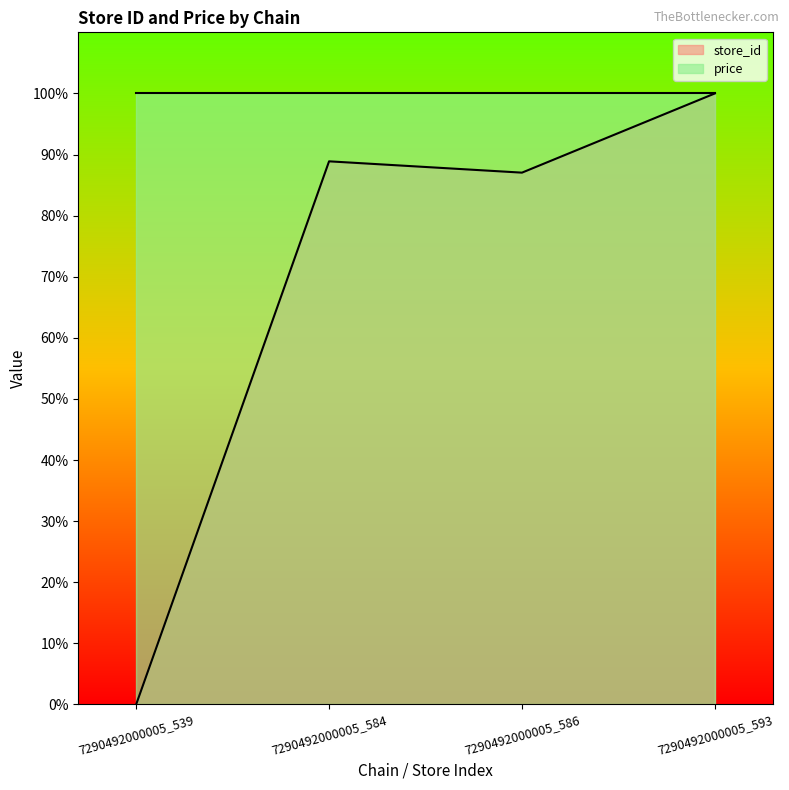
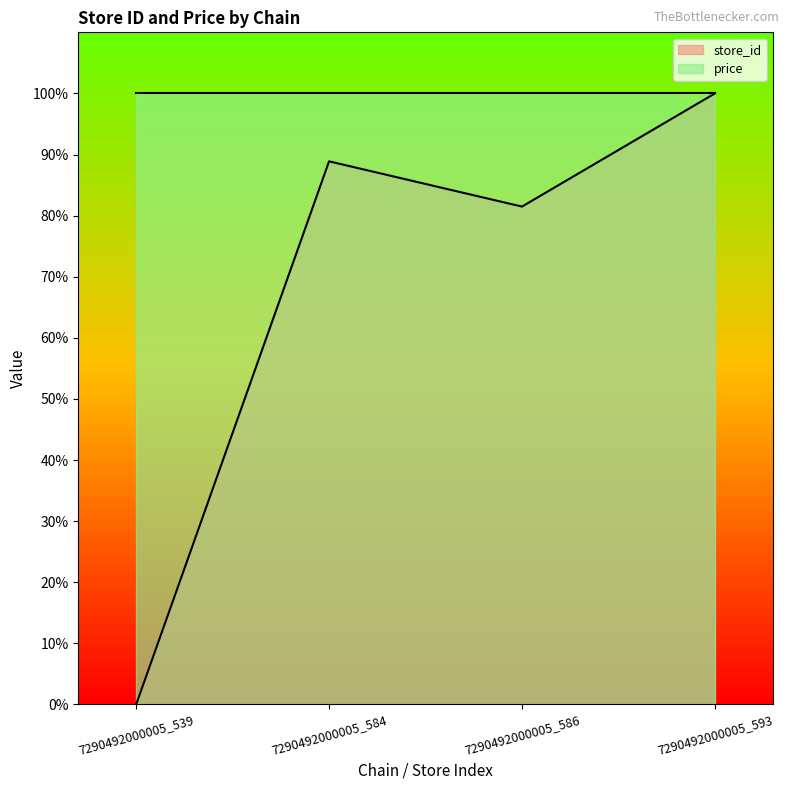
  {
    "store_id": {
      "7290492000005_539": "0%",
      "7290492000005_584": "89%",
-     "7290492000005_586": "87%"
+     "7290492000005_586": "81%"
    },
    "price": {
      "7290492000005_539": "100%",
      "7290492000005_584": "100%",
      "7290492000005_586": "100%"
    }
  }
